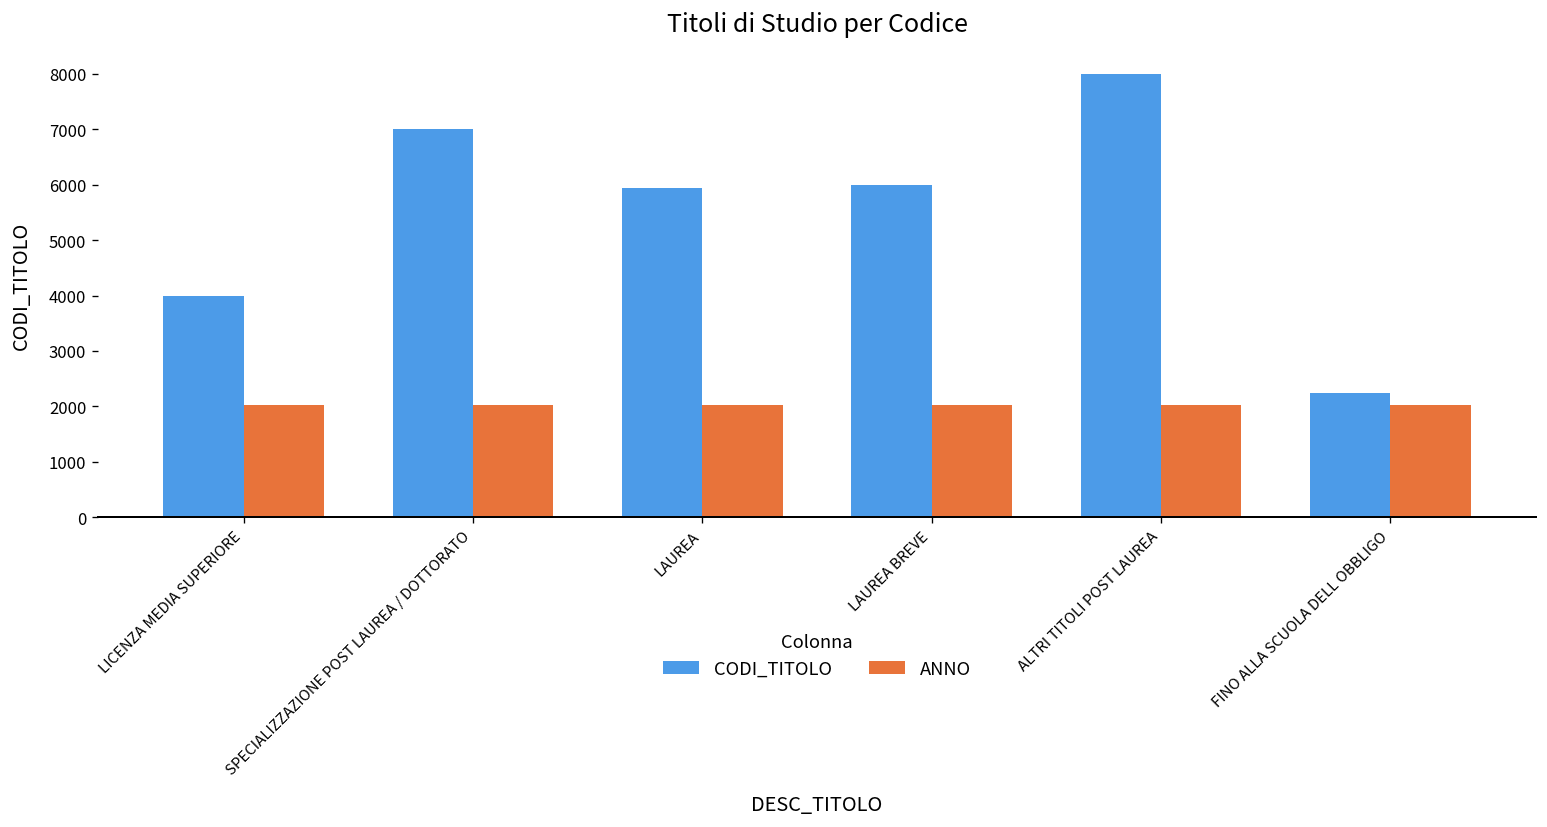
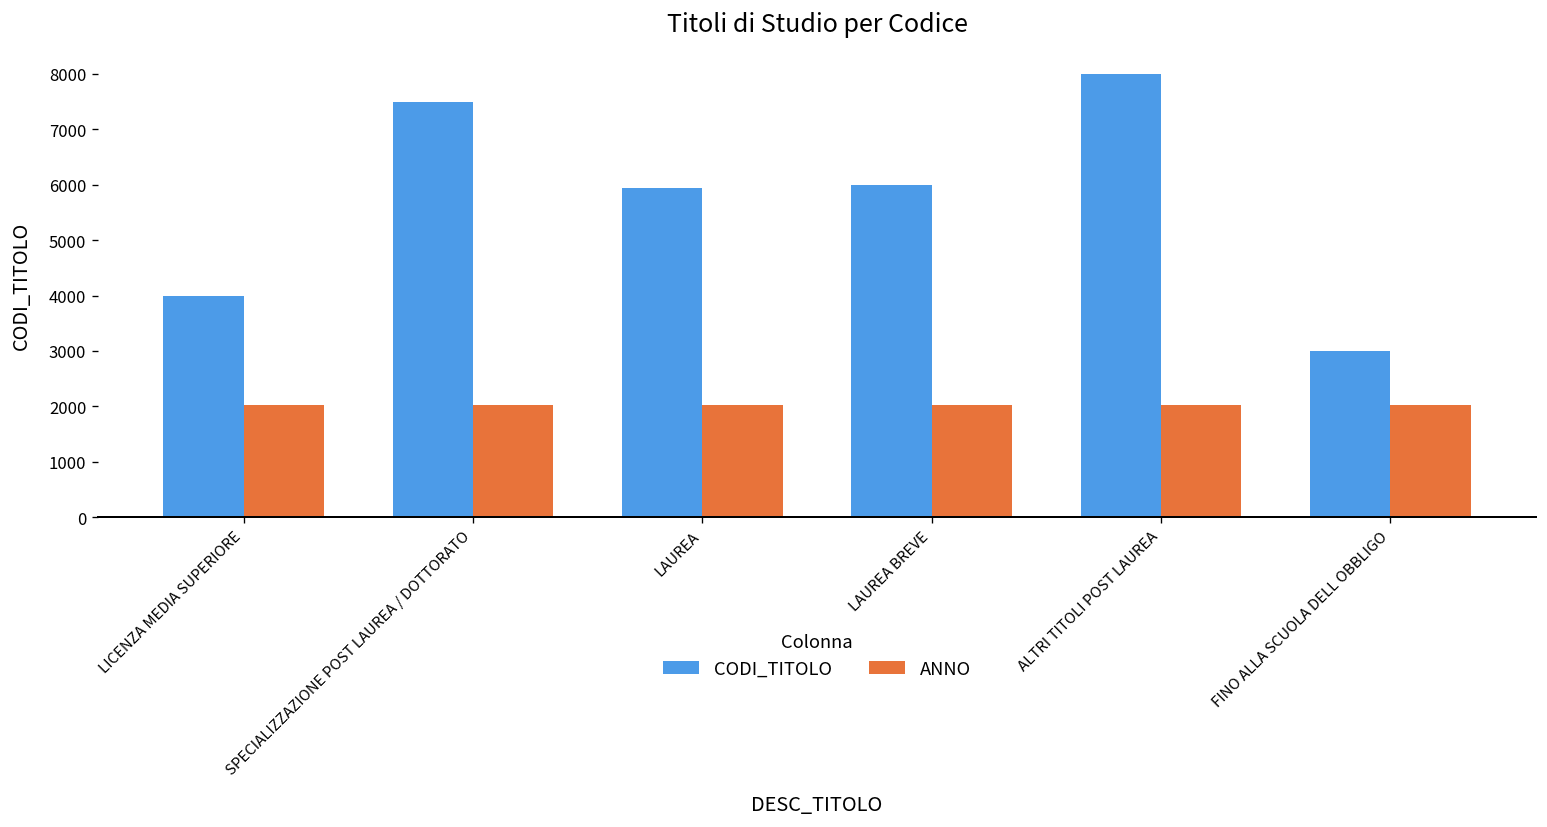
  {
    "CODI_TITOLO": {
      "LICENZA MEDIA SUPERIORE": 4000,
-     "SPECIALIZZAZIONE POST LAUREA / DOTTORATO": 7000,
+     "SPECIALIZZAZIONE POST LAUREA / DOTTORATO": 7500,
      "LAUREA": 5900,
      "LAUREA BREVE": 6000,
      "ALTRI TITOLI POST LAUREA": 8000,
-     "FINO ALLA SCUOLA DELL OBBLIGO": 2200
+     "FINO ALLA SCUOLA DELL OBBLIGO": 3000
    },
    "ANNO": {
      "LICENZA MEDIA SUPERIORE": 2000,
      "SPECIALIZZAZIONE POST LAUREA / DOTTORATO": 2000,
      "LAUREA": 2000,
      "LAUREA BREVE": 2000,
      "ALTRI TITOLI POST LAUREA": 2000,
      "FINO ALLA SCUOLA DELL OBBLIGO": 2000
    }
  }
